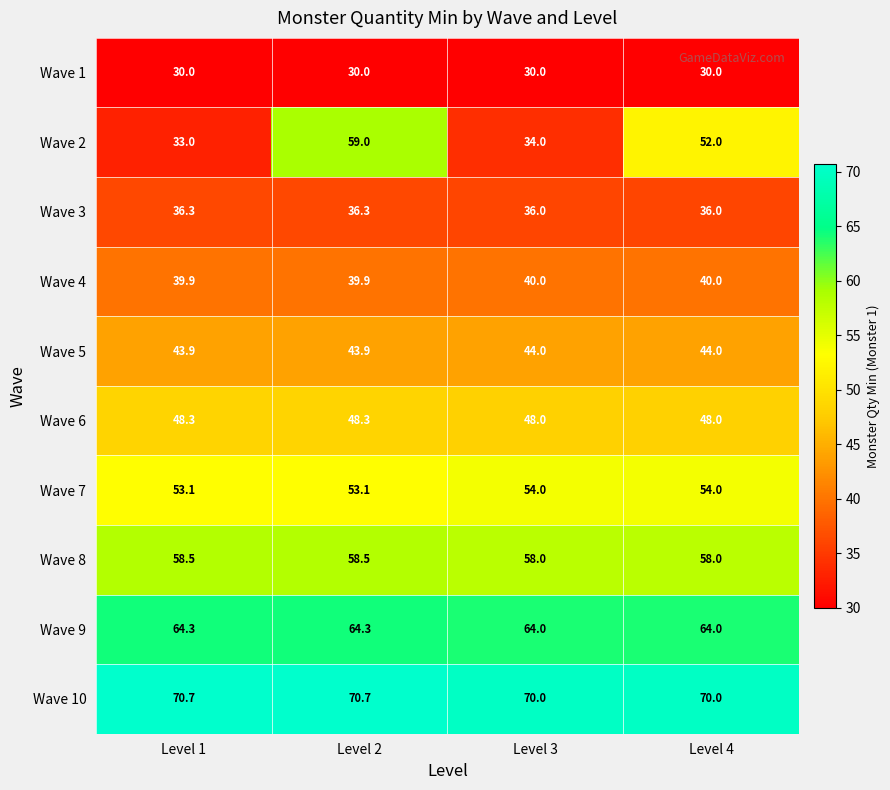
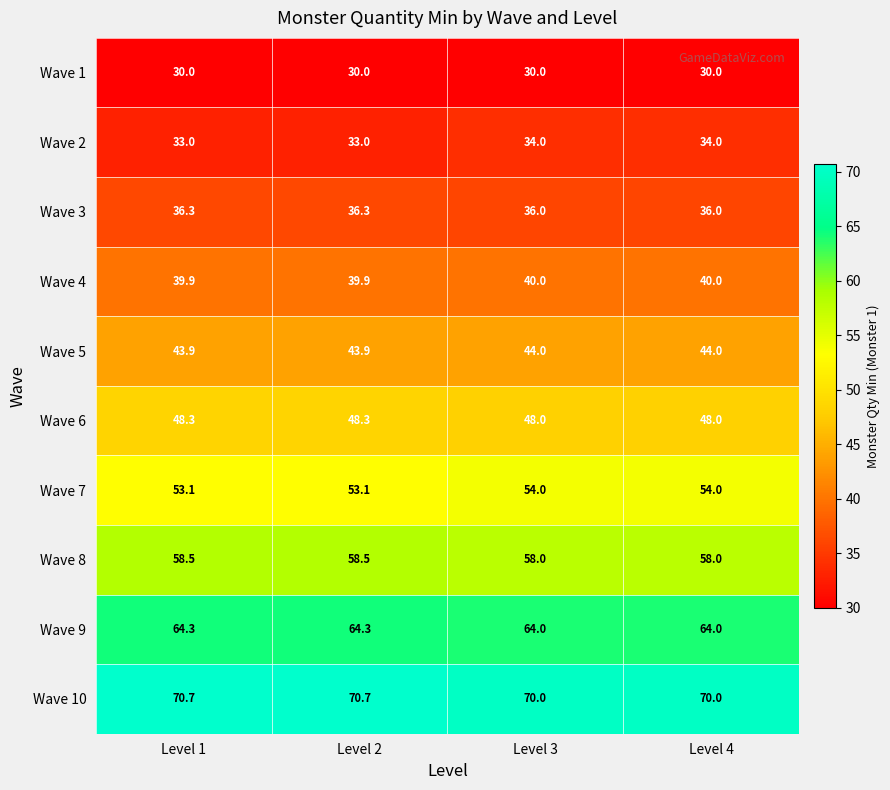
  {
    "Wave 1": {
      "Level 1": 30.0,
      "Level 2": 30.0,
      "Level 3": 30.0
    },
    "Wave 2": {
      "Level 1": 33.0,
-     "Level 2": 59.0,
+     "Level 2": 33.0,
      "Level 3": 34.0,
-     "Level 4": 52.0
+     "Level 4": 34.0
    },
    "Wave 3": {
      "Level 1": 36.3,
      "Level 2": 36.3,
      "Level 3": 36.0,
      "Level 4": 36.0
    },
    "Wave 4": {
      "Level 1": 39.9,
      "Level 2": 39.9,
      "Level 3": 40.0,
      "Level 4": 40.0
    },
    "Wave 5": {
      "Level 1": 43.9,
      "Level 2": 43.9,
      "Level 3": 44.0,
      "Level 4": 44.0
    },
    "Wave 6": {
      "Level 1": 48.3,
      "Level 2": 48.3,
      "Level 3": 48.0,
      "Level 4": 48.0
    },
    "Wave 7": {
      "Level 1": 53.1,
      "Level 2": 53.1,
      "Level 3": 54.0,
      "Level 4": 54.0
    },
    "Wave 8": {
      "Level 1": 58.5,
      "Level 2": 58.5,
      "Level 3": 58.0,
      "Level 4": 58.0
    },
    "Wave 9": {
      "Level 1": 64.3,
      "Level 2": 64.3,
      "Level 3": 64.0,
      "Level 4": 64.0
    },
    "Wave 10": {
      "Level 1": 70.7,
      "Level 2": 70.7,
      "Level 3": 70.0,
      "Level 4": 70.0
    }
  }
